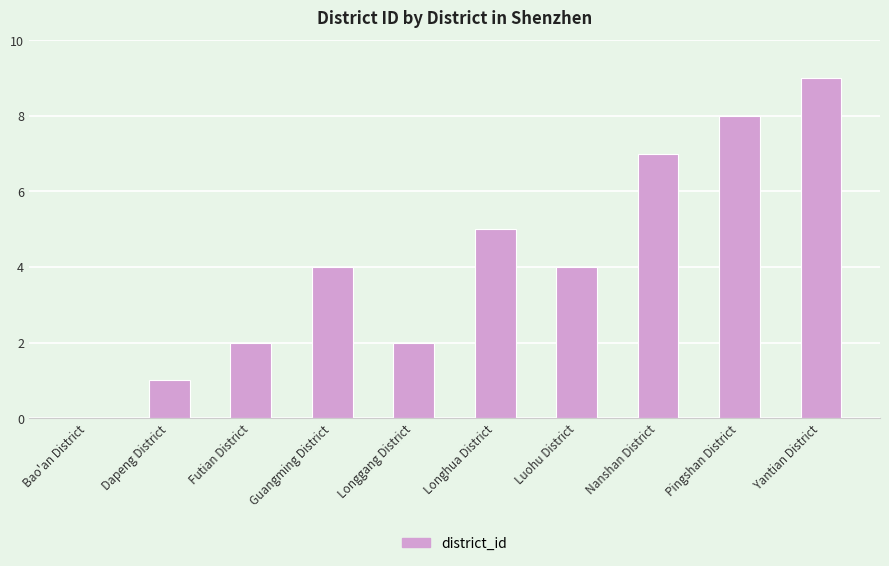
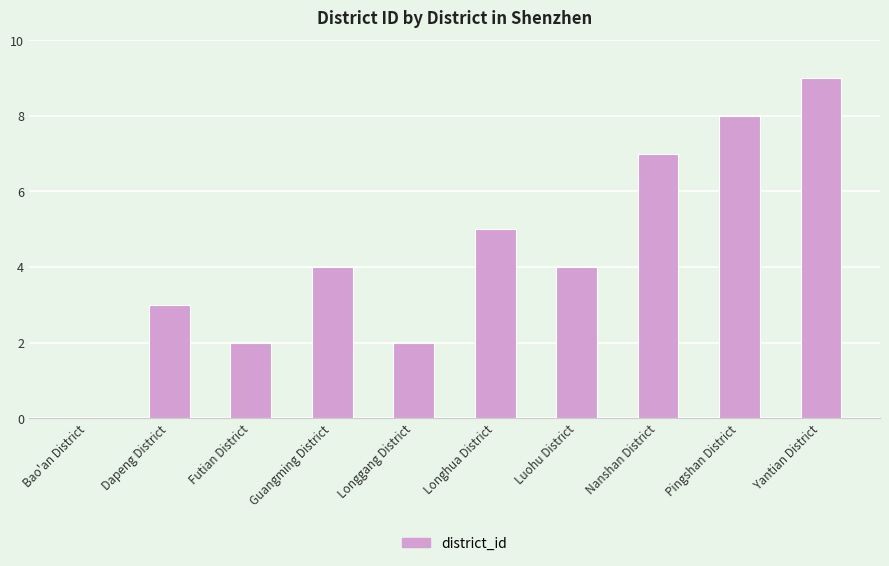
  {
    "Bao'an District": 0,
-   "Dapeng District": 1,
+   "Dapeng District": 3,
    "Futian District": 2,
    "Guangming District": 4,
    "Longgang District": 2,
    "Longhua District": 5,
    "Luohu District": 4,
    "Nanshan District": 7,
    "Pingshan District": 8,
    "Yantian District": 9
  }
